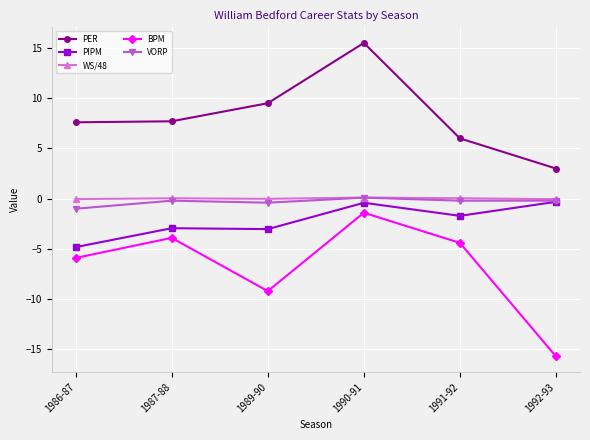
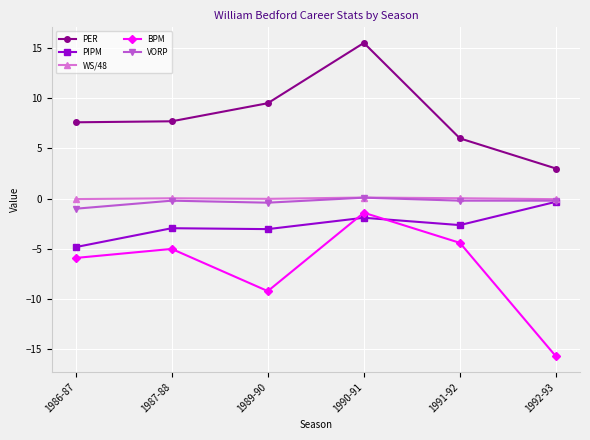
  {
    "PER": {
      "1986-87": 7.6,
      "1987-88": 7.7,
      "1989-90": 9.5,
      "1990-91": 15.5,
      "1991-92": 6.0,
      "1992-93": 3.0
    },
    "PIPM": {
      "1986-87": -4.8,
      "1987-88": -2.9,
      "1989-90": -3.0,
-     "1990-91": -0.4,
-     "1991-92": -1.7
+     "1990-91": -1.9,
+     "1991-92": -2.6
    },
    "BPM": {
      "1986-87": -5.9,
-     "1987-88": -3.9,
+     "1987-88": -5.0,
      "1989-90": -9.2,
      "1990-91": -1.4,
      "1991-92": -4.4,
      "1992-93": -15.7
    }
  }
